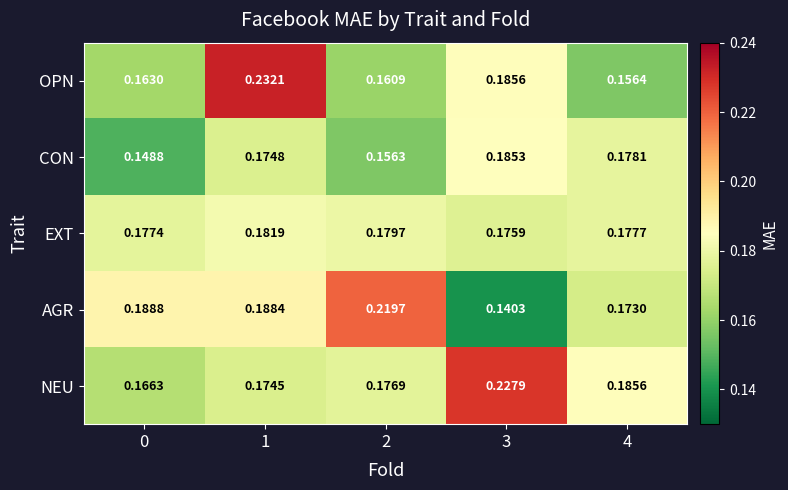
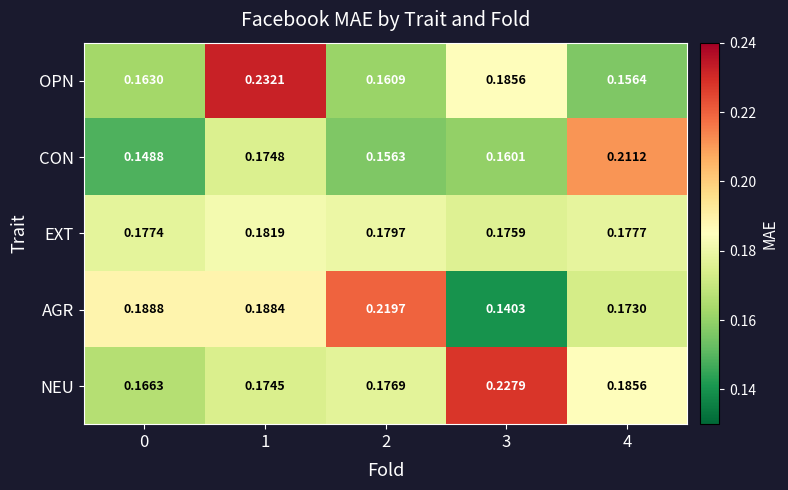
  {
    "OPN": {
      "0": 0.1630,
      "1": 0.2321,
      "2": 0.1609,
      "3": 0.1856,
      "4": 0.1564
    },
    "CON": {
      "0": 0.1488,
      "1": 0.1748,
      "2": 0.1563,
-     "3": 0.1853,
-     "4": 0.1781
+     "3": 0.1601,
+     "4": 0.2112
    },
    "EXT": {
      "0": 0.1774,
      "1": 0.1819,
      "2": 0.1797,
      "3": 0.1759,
      "4": 0.1777
    },
    "AGR": {
      "0": 0.1888,
      "1": 0.1884,
      "2": 0.2197,
      "3": 0.1403,
      "4": 0.1730
    },
    "NEU": {
      "0": 0.1663,
      "1": 0.1745,
      "2": 0.1769,
      "3": 0.2279,
      "4": 0.1856
    }
  }
